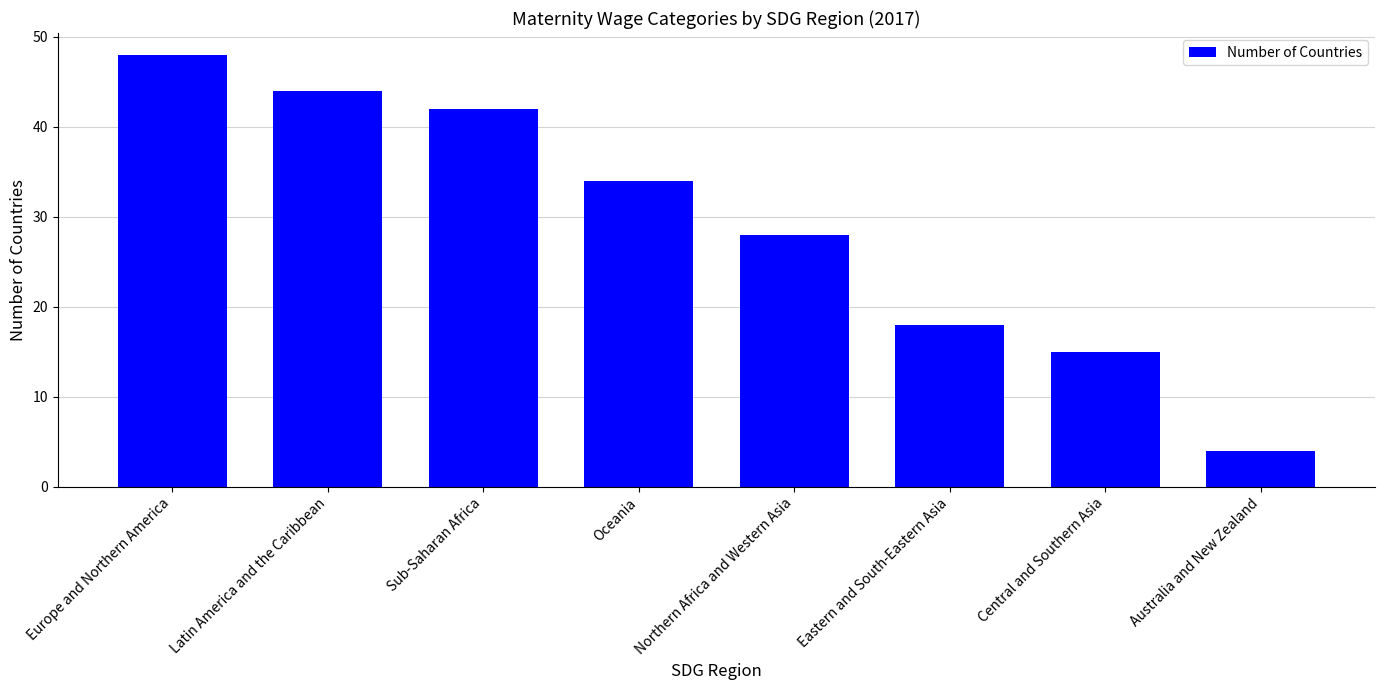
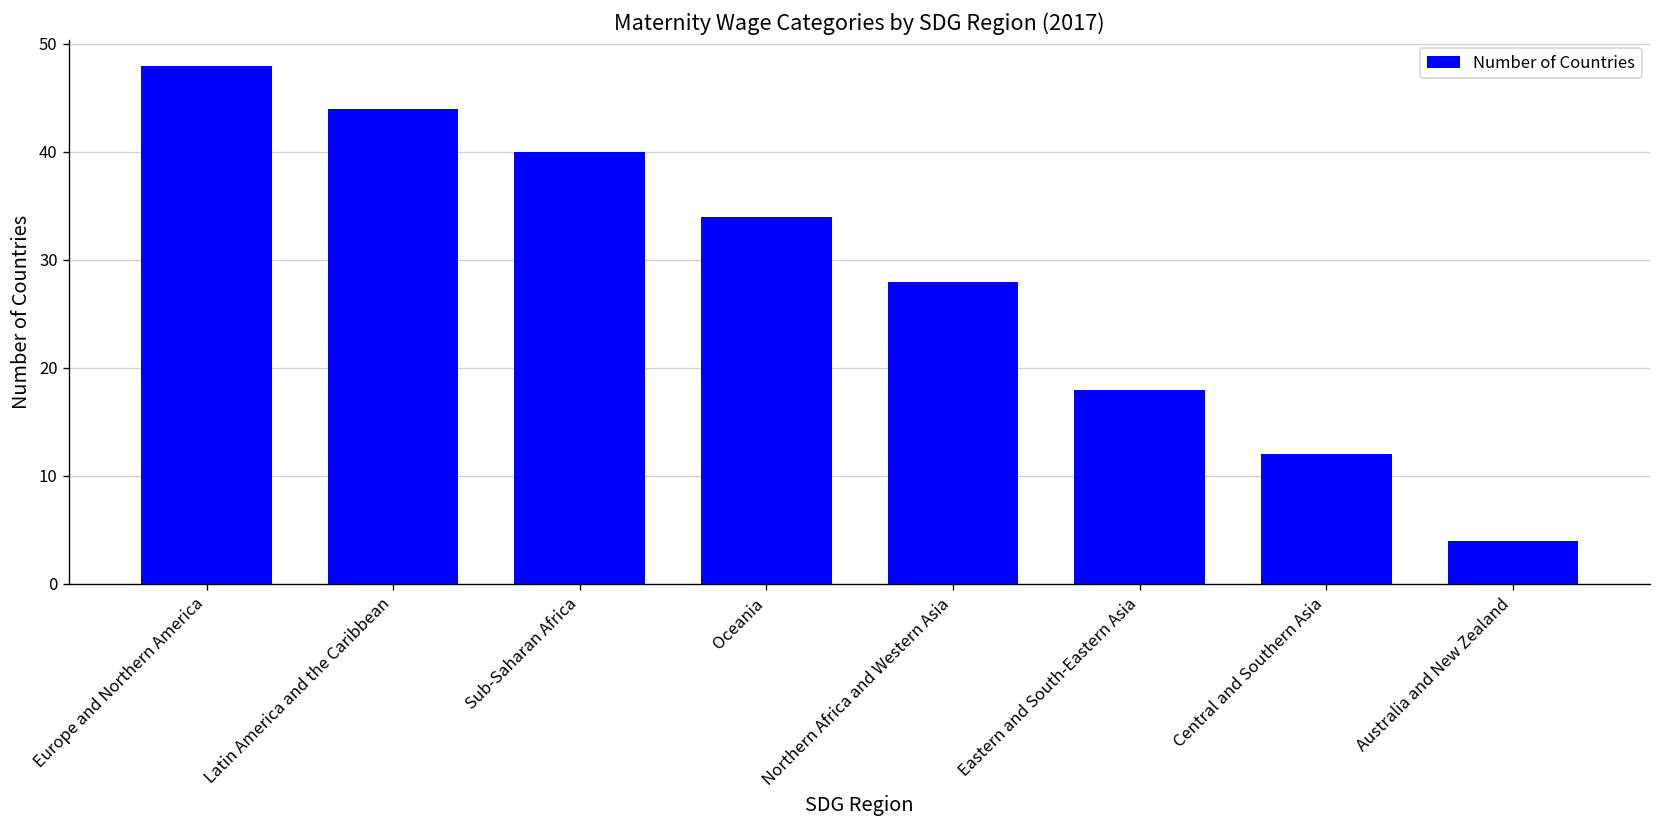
  {
    "Europe and Northern America": 48,
    "Latin America and the Caribbean": 44,
-   "Sub-Saharan Africa": 42,
+   "Sub-Saharan Africa": 40,
    "Oceania": 34,
    "Northern Africa and Western Asia": 28,
    "Eastern and South-Eastern Asia": 18,
-   "Central and Southern Asia": 15,
+   "Central and Southern Asia": 12,
    "Australia and New Zealand": 4
  }
